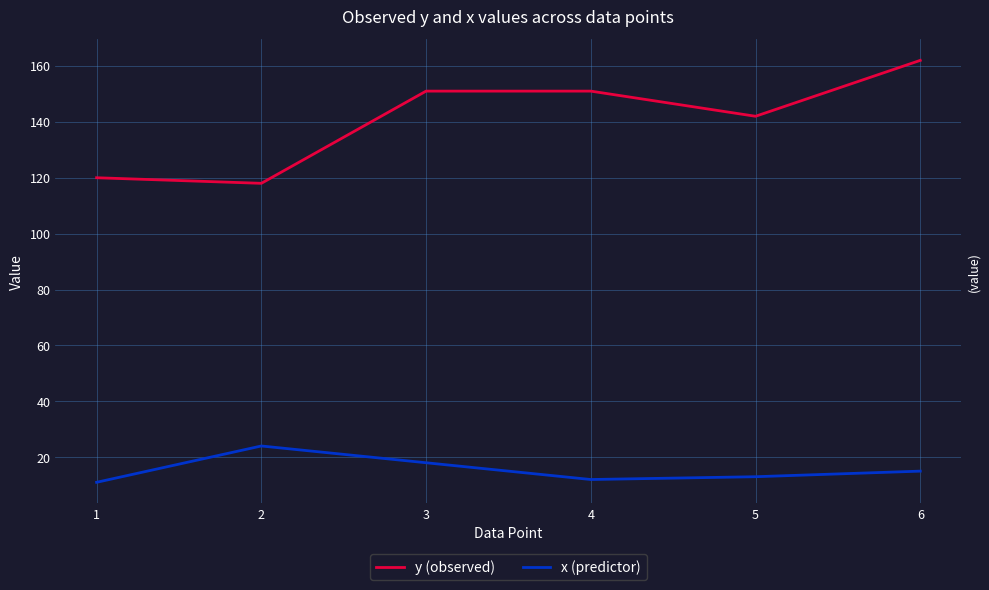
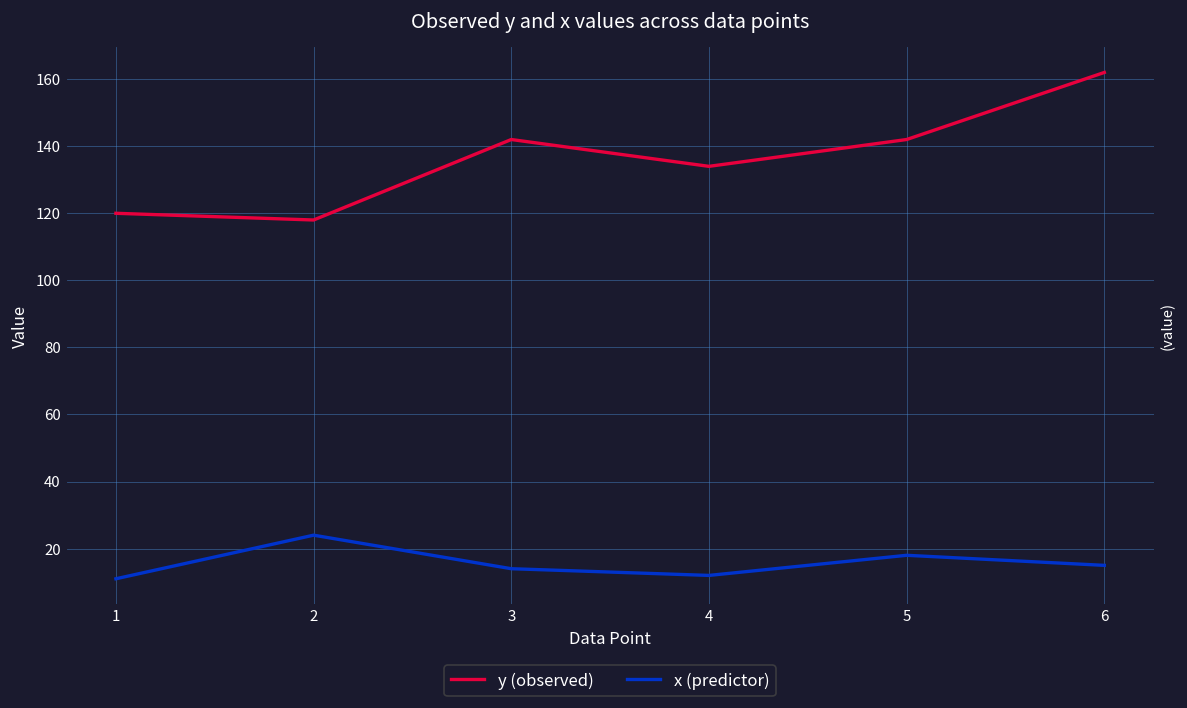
  {
    "y (observed)": {
      "1": 120,
      "2": 118,
-     "3": 151,
-     "4": 151,
+     "3": 142,
+     "4": 134,
      "5": 142,
      "6": 162
    },
    "x (predictor)": {
      "1": 11,
      "2": 24,
-     "3": 18,
+     "3": 14,
      "4": 12,
-     "5": 13,
+     "5": 18,
      "6": 15
    }
  }
